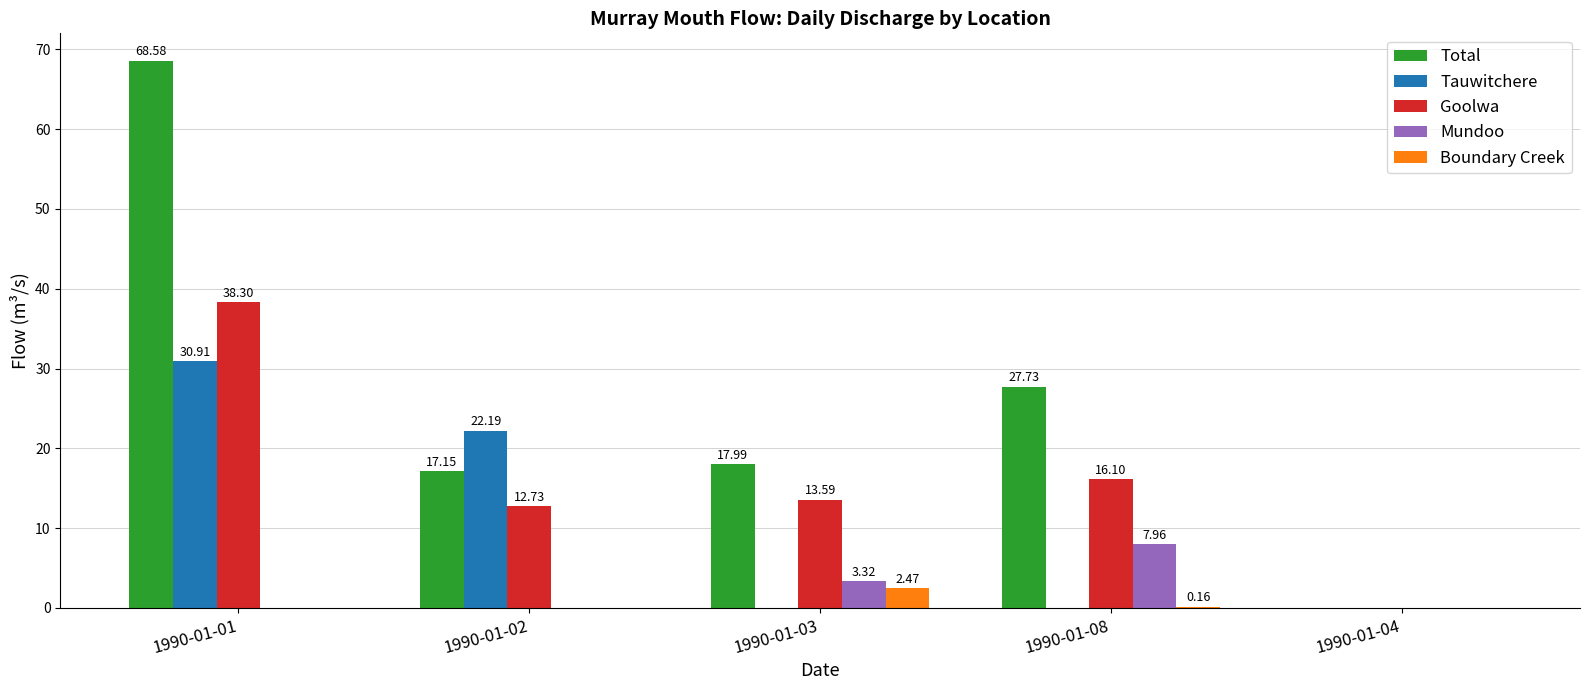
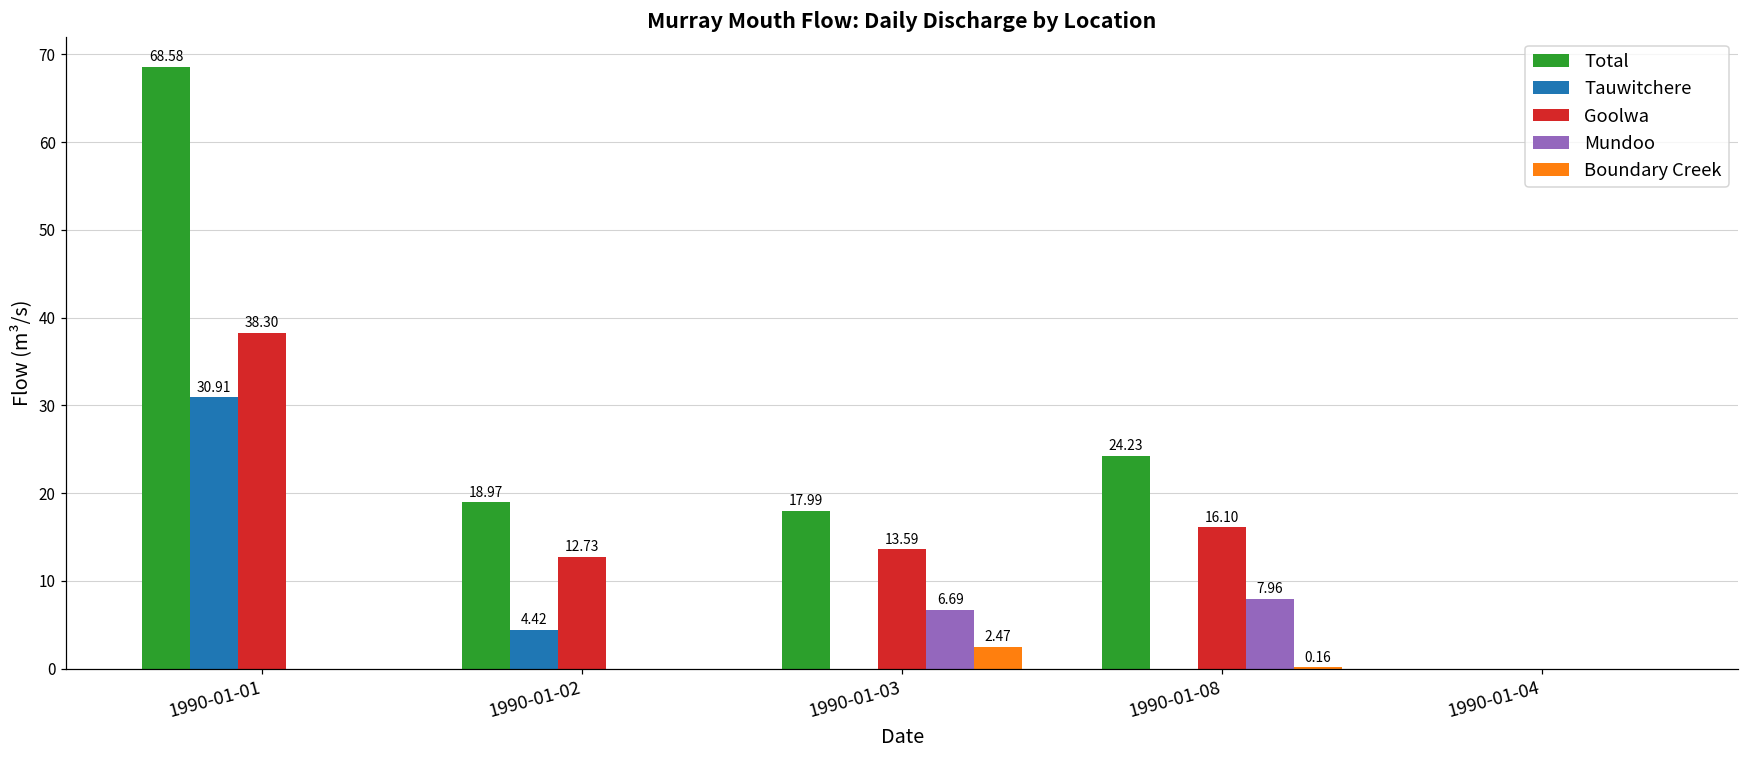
  {
    "Total": {
      "1990-01-01": 68.58,
-     "1990-01-02": 17.15,
+     "1990-01-02": 18.97,
      "1990-01-03": 17.99,
-     "1990-01-08": 27.73
+     "1990-01-08": 24.23
    },
    "Tauwitchere": {
      "1990-01-01": 30.91,
-     "1990-01-02": 22.19
+     "1990-01-02": 4.42
    },
    "Goolwa": {
      "1990-01-01": 38.30,
      "1990-01-02": 12.73,
      "1990-01-03": 13.59,
      "1990-01-08": 16.10
    },
    "Mundoo": {
-     "1990-01-03": 3.32,
+     "1990-01-03": 6.69,
      "1990-01-08": 7.96
    },
    "Boundary Creek": {
      "1990-01-03": 2.47,
      "1990-01-08": 0.16
    }
  }
